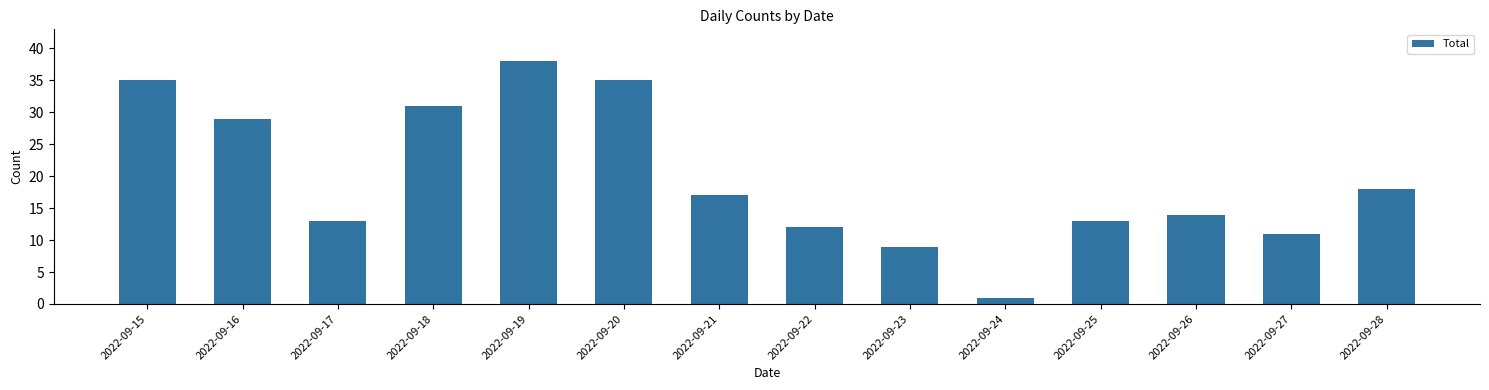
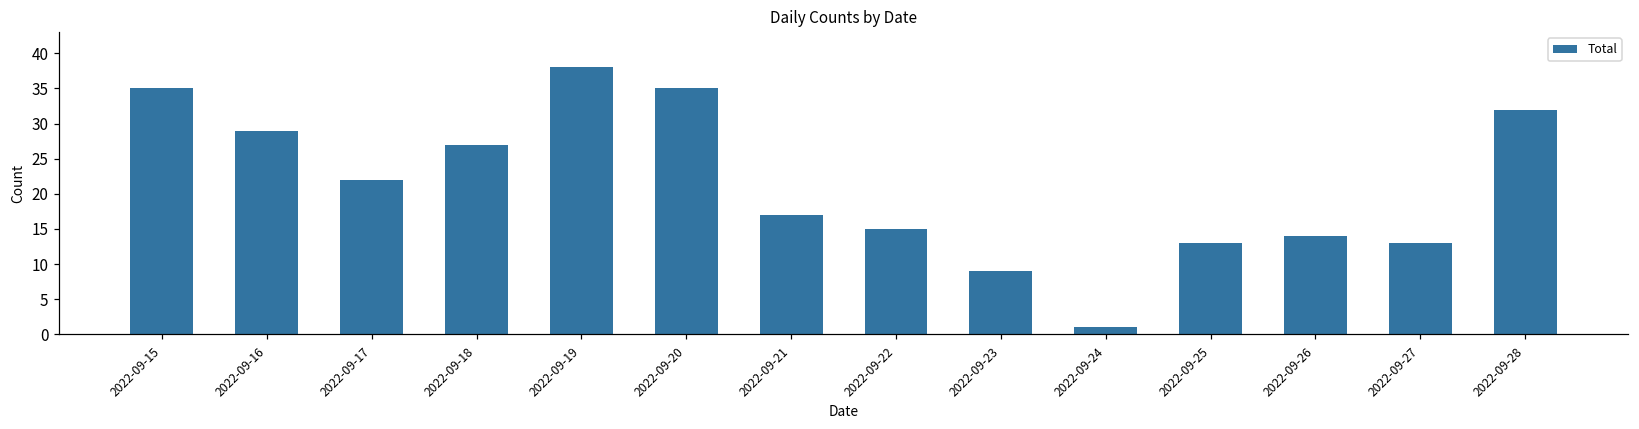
  {
    "2022-09-15": 35,
    "2022-09-16": 29,
-   "2022-09-17": 13,
-   "2022-09-18": 31,
+   "2022-09-17": 22,
+   "2022-09-18": 27,
    "2022-09-19": 38,
    "2022-09-20": 35,
    "2022-09-21": 17,
-   "2022-09-22": 12,
+   "2022-09-22": 15,
    "2022-09-23": 9,
    "2022-09-24": 1,
    "2022-09-25": 13,
    "2022-09-26": 14,
-   "2022-09-27": 11,
-   "2022-09-28": 18
+   "2022-09-27": 13,
+   "2022-09-28": 32
  }
